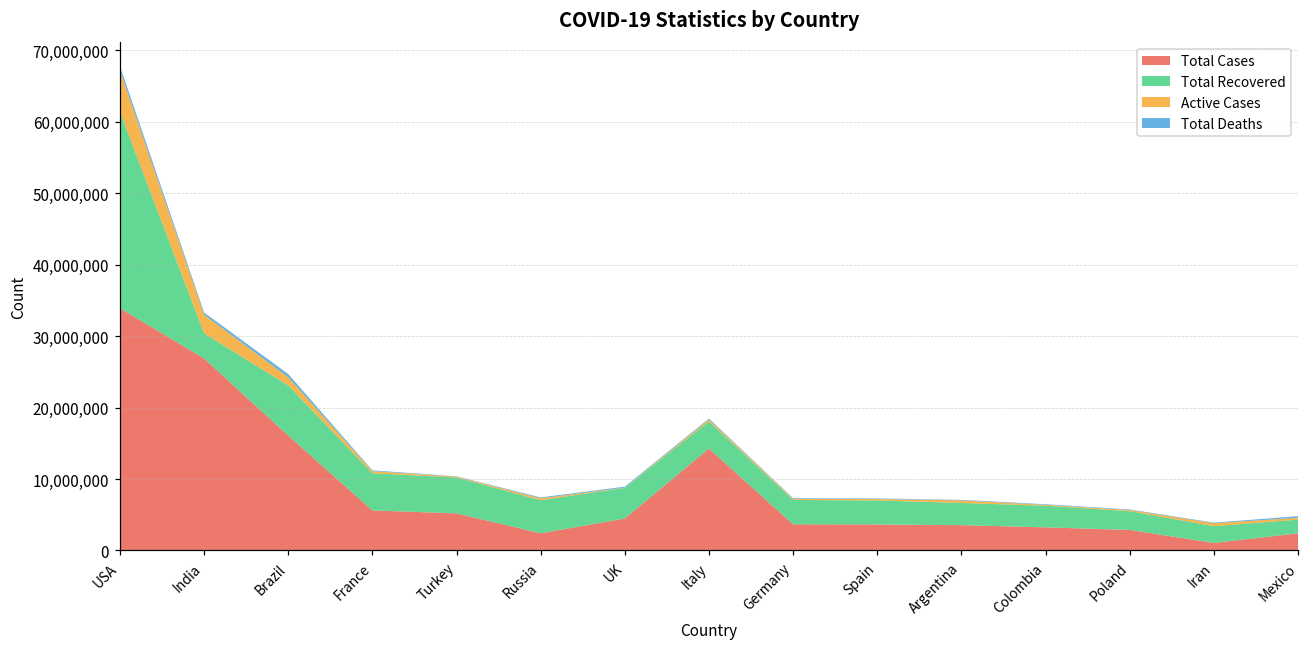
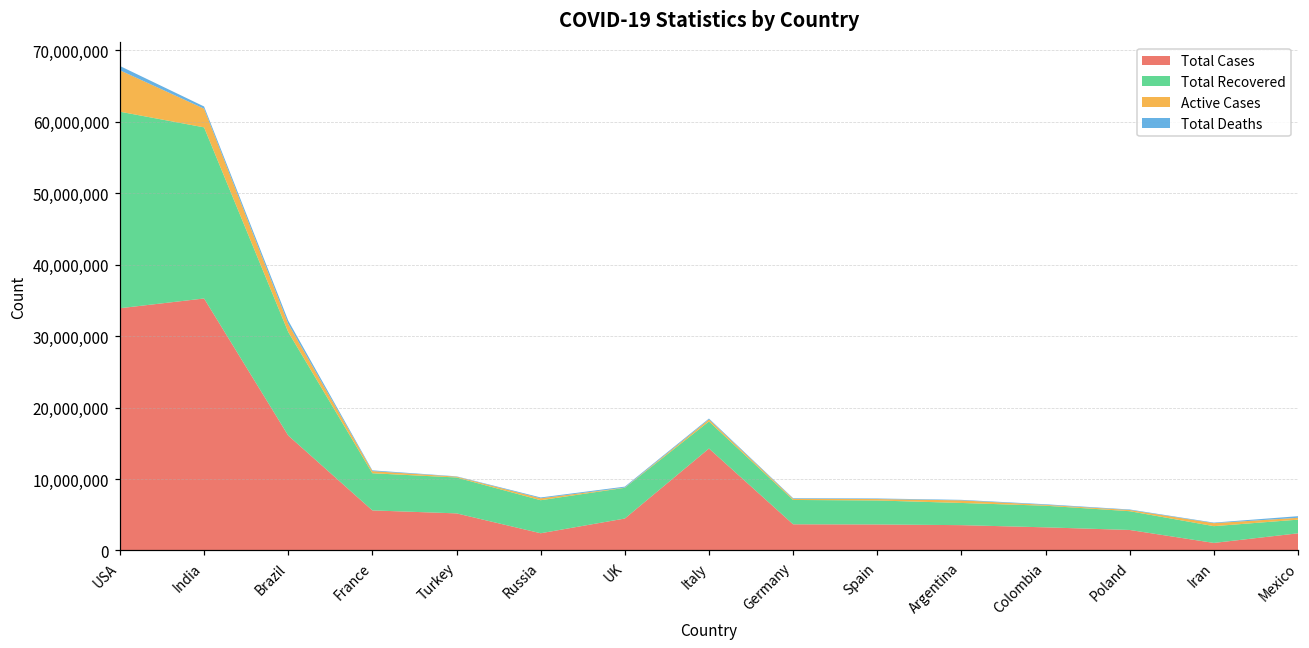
  {
    "Total Cases": {
      "USA": "34,000,000",
-     "India": "27,000,000",
+     "India": "35,000,000",
      "Brazil": "16,000,000",
      "France": "6,000,000",
      "Turkey": "5,000,000",
      "Russia": "2,000,000",
      "UK": "4,000,000",
      "Italy": "14,000,000",
      "Germany": "4,000,000",
      "Spain": "4,000,000",
      "Argentina": "4,000,000",
      "Colombia": "3,000,000",
      "Poland": "3,000,000",
      "Iran": "1,000,000",
      "Mexico": "2,000,000"
    },
    "Total Recovered": {
      "USA": "28,000,000",
-     "India": "4,000,000",
-     "Brazil": "7,000,000",
+     "India": "24,000,000",
+     "Brazil": "14,000,000",
      "Iran": "2,000,000"
    },
    "Active Cases": {
      "USA": "6,000,000",
      "Brazil": "1,000,000"
    },
    "Total Deaths": {
      "USA": "1,000,000",
      "Brazil": "0"
    }
  }
